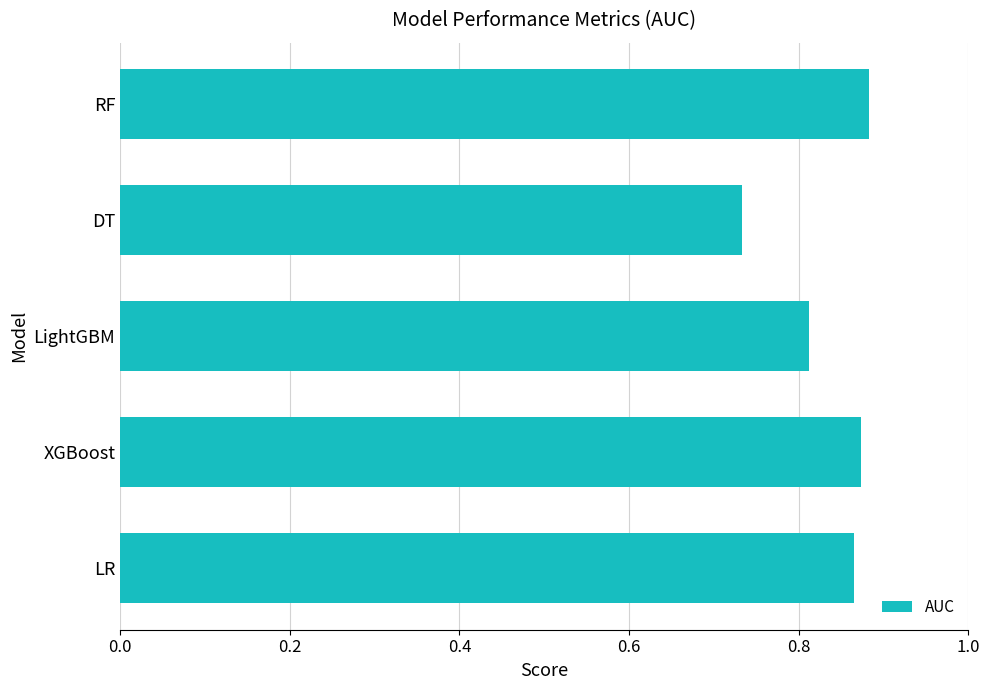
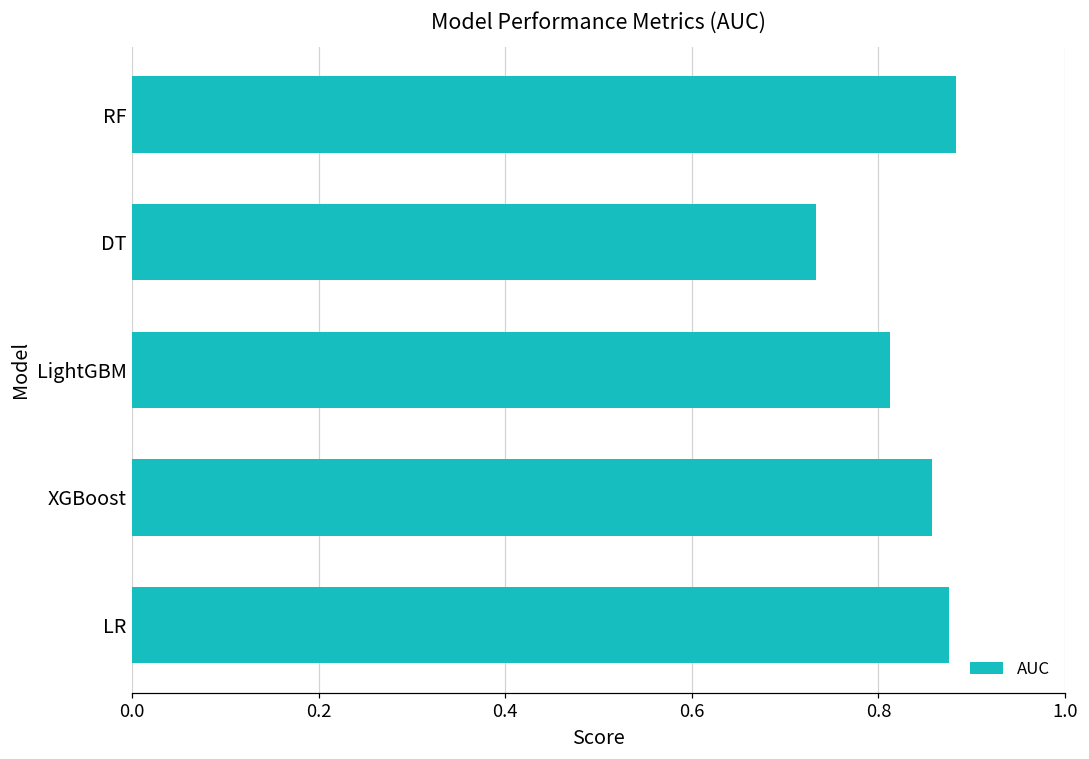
  {
    "RF": 0.88,
    "DT": 0.73,
    "LightGBM": 0.81,
-   "XGBoost": 0.87,
-   "LR": 0.87
+   "XGBoost": 0.86,
+   "LR": 0.88
  }
